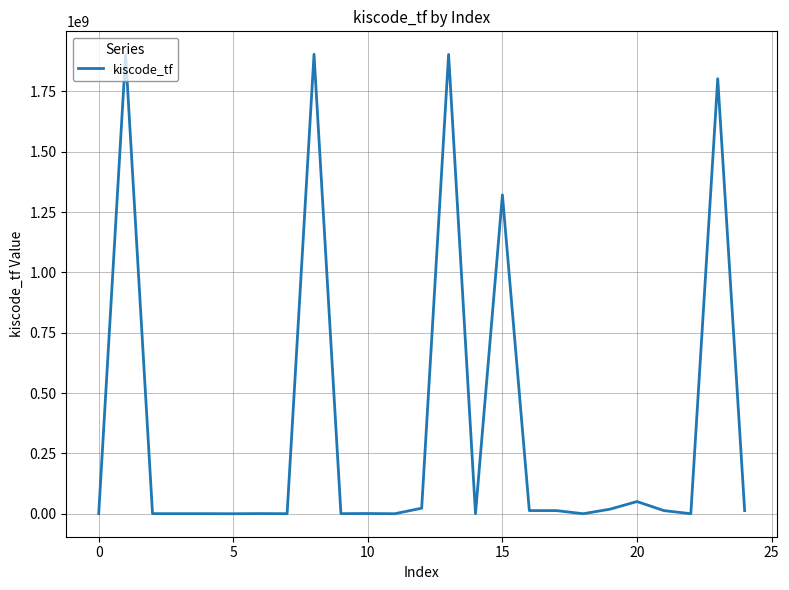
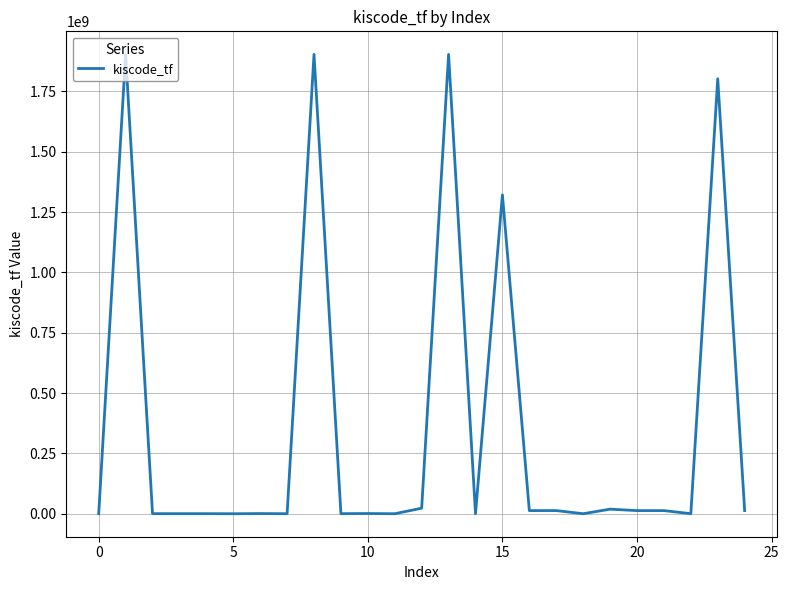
  {
    "0": 0,
    "5": 0,
    "10": 0,
    "15": 1320000000,
-   "20": 50000000
+   "20": 10000000
  }
